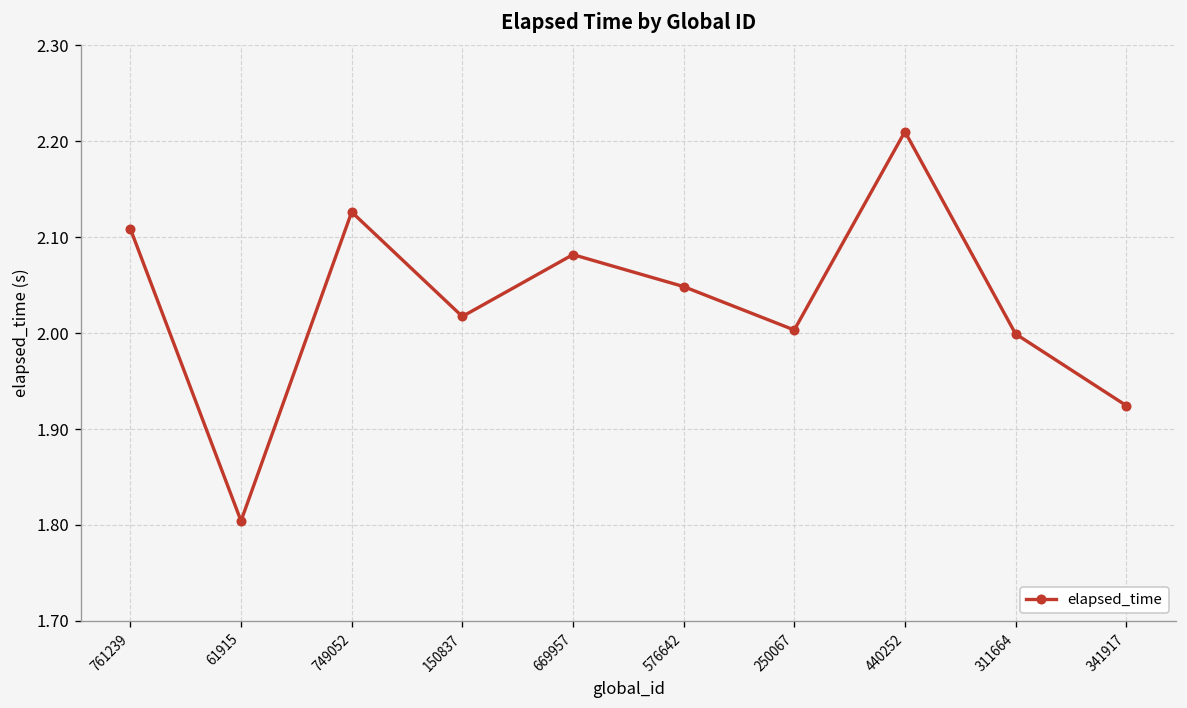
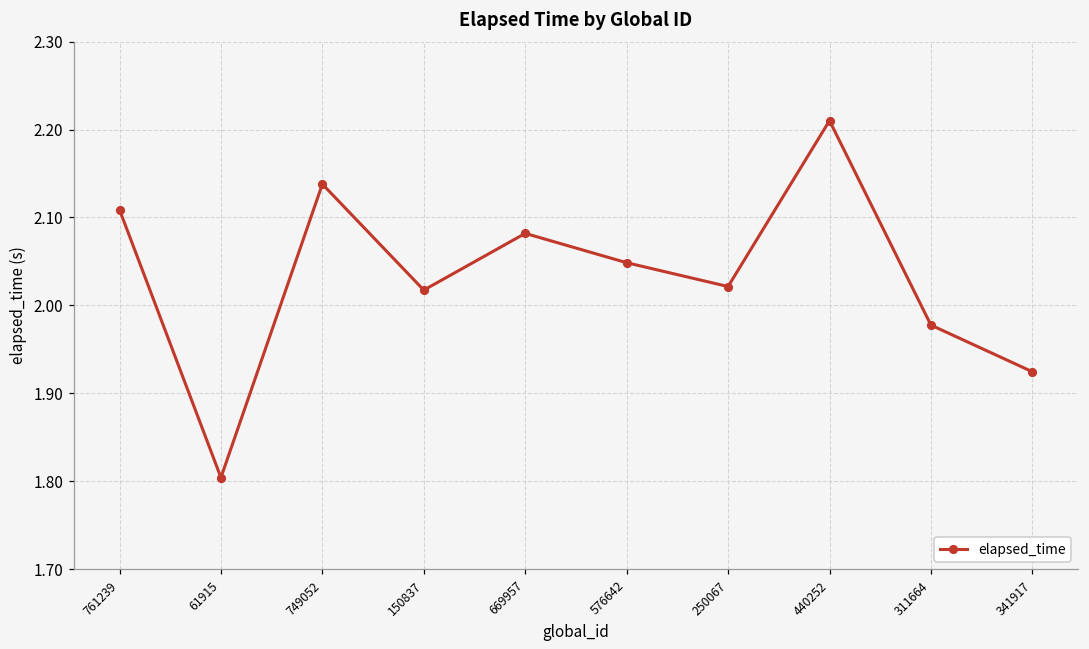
  {
    "761239": 2.11,
    "61915": 1.80,
-   "749052": 2.13,
+   "749052": 2.14,
    "150837": 2.02,
    "669957": 2.08,
    "576642": 2.05,
-   "250067": 2.00,
+   "250067": 2.02,
    "440252": 2.21,
-   "311664": 2.00,
+   "311664": 1.98,
    "341917": 1.92
  }
